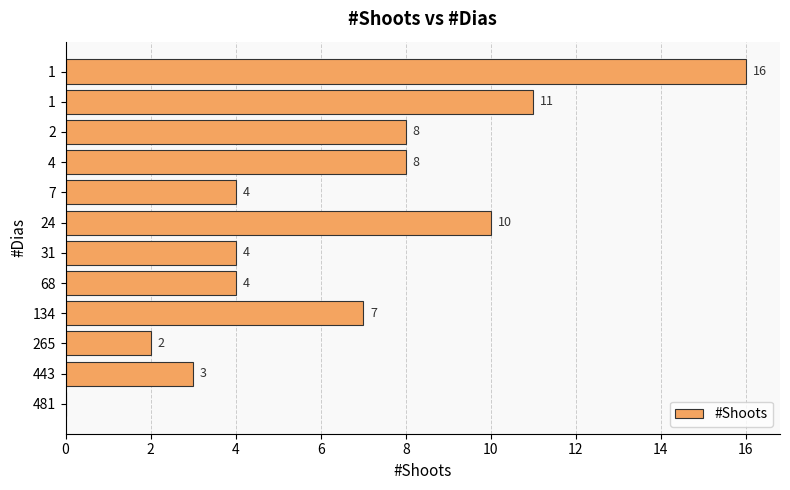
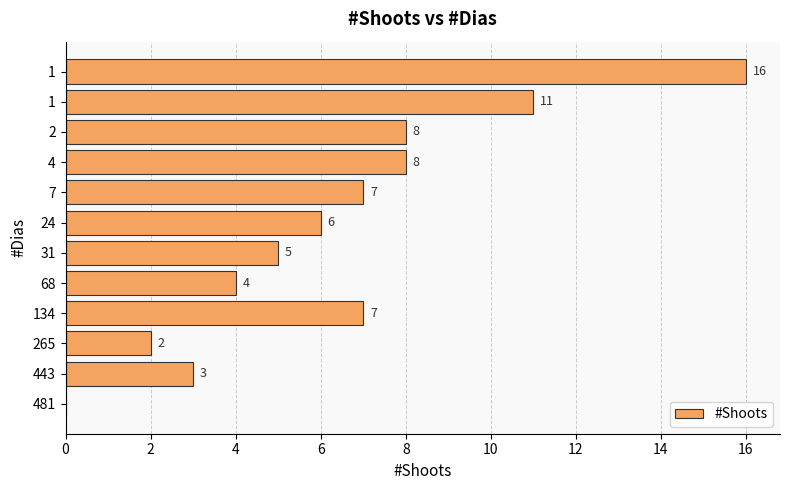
  {
    "2": 8,
    "4": 8,
-   "7": 4,
-   "24": 10,
-   "31": 4,
+   "7": 7,
+   "24": 6,
+   "31": 5,
    "68": 4,
    "134": 7,
    "265": 2,
    "443": 3
  }
